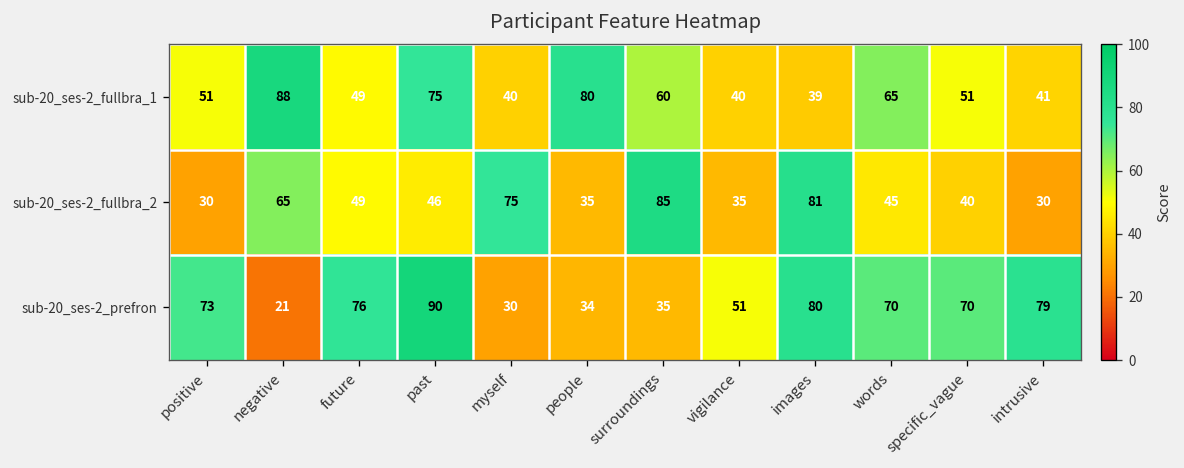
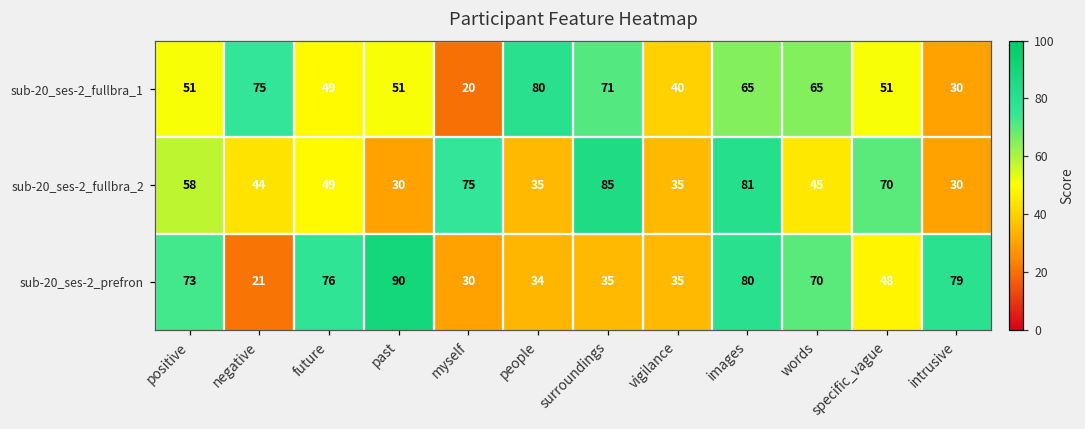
  {
    "sub-20_ses-2_fullbra_1": {
      "positive": 51,
-     "negative": 88,
+     "negative": 75,
      "future": 49,
-     "past": 75,
-     "myself": 40,
+     "past": 51,
+     "myself": 20,
      "people": 80,
-     "surroundings": 60,
+     "surroundings": 71,
      "vigilance": 40,
-     "images": 39,
+     "images": 65,
      "words": 65,
      "specific_vague": 51,
-     "intrusive": 41
+     "intrusive": 30
    },
    "sub-20_ses-2_fullbra_2": {
-     "positive": 30,
-     "negative": 65,
+     "positive": 58,
+     "negative": 44,
      "future": 49,
-     "past": 46,
+     "past": 30,
      "myself": 75,
      "people": 35,
      "surroundings": 85,
      "vigilance": 35,
      "images": 81,
      "words": 45,
-     "specific_vague": 40,
+     "specific_vague": 70,
      "intrusive": 30
    },
    "sub-20_ses-2_prefron": {
      "positive": 73,
      "negative": 21,
      "future": 76,
      "past": 90,
      "myself": 30,
      "people": 34,
      "surroundings": 35,
-     "vigilance": 51,
+     "vigilance": 35,
      "images": 80,
      "words": 70,
-     "specific_vague": 70,
+     "specific_vague": 48,
      "intrusive": 79
    }
  }
